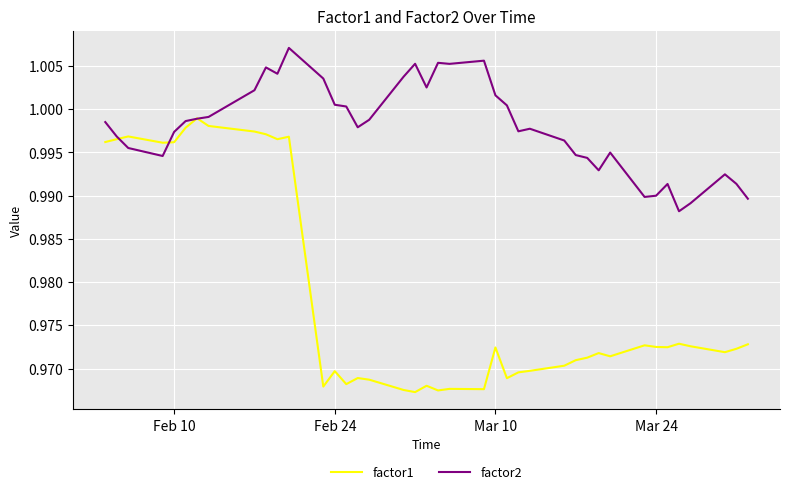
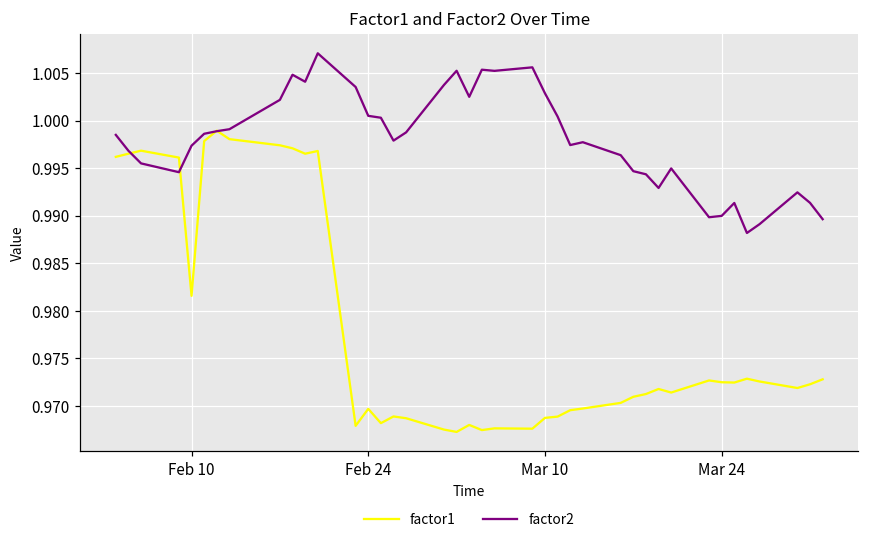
  {
    "factor1": {
-     "Feb 10": 0.996,
+     "Feb 10": 0.982,
      "Feb 24": 0.970,
-     "Mar 10": 0.972,
+     "Mar 10": 0.969,
      "Mar 24": 0.972
    },
    "factor2": {
      "Feb 10": 0.997,
      "Feb 24": 1.001,
-     "Mar 10": 1.002,
+     "Mar 10": 1.003,
      "Mar 24": 0.990
    }
  }
